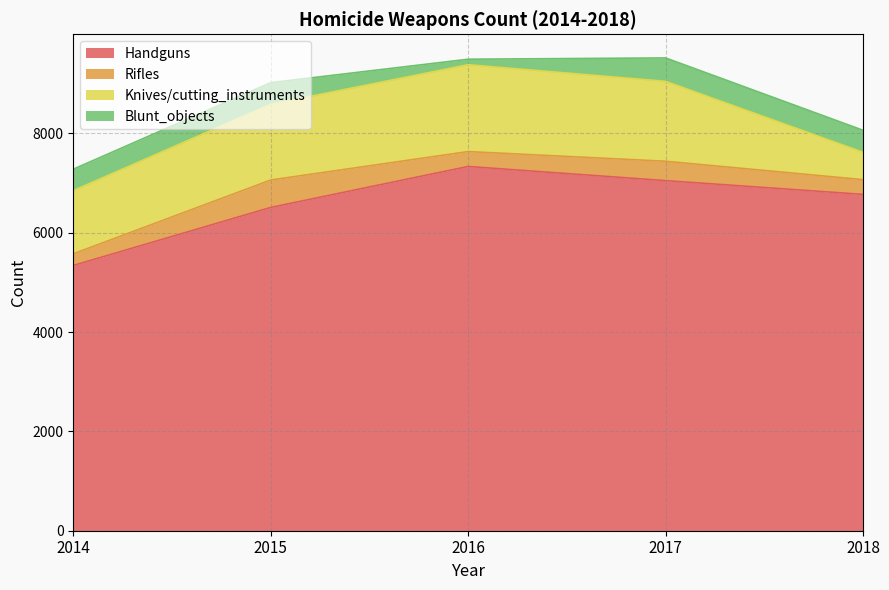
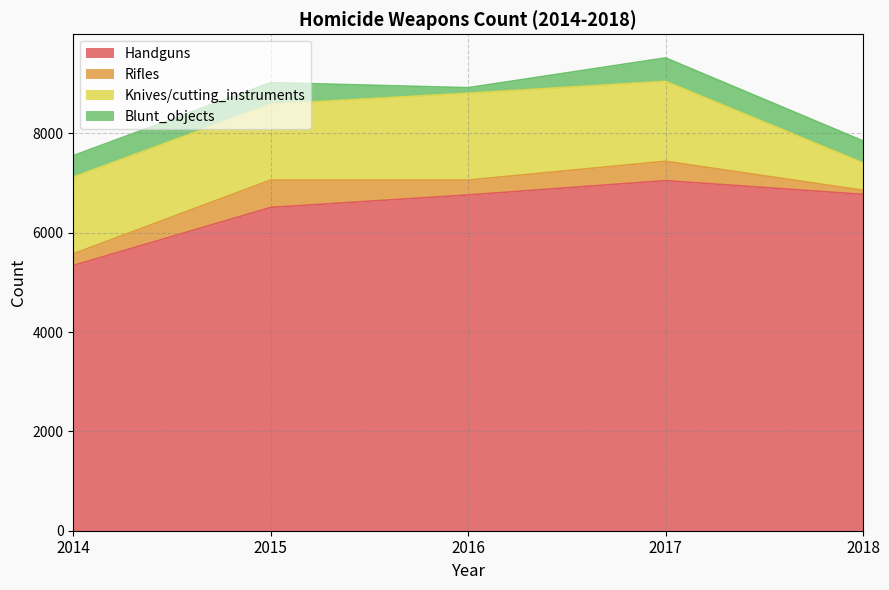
  {
    "Handguns": {
      "2014": 5300,
      "2015": 6500,
-     "2016": 7300,
+     "2016": 6800,
      "2017": 7100,
      "2018": 6800
    },
    "Rifles": {
      "2014": 200,
      "2015": 600,
      "2016": 300,
      "2017": 400,
-     "2018": 300
+     "2018": 100
    },
    "Knives/cutting_instruments": {
-     "2014": 1300,
+     "2014": 1500,
      "2016": 1700,
      "2017": 1600,
      "2018": 600
    },
    "Blunt_objects": {
      "2014": 400,
      "2016": 100,
      "2017": 500,
      "2018": 400
    }
  }
